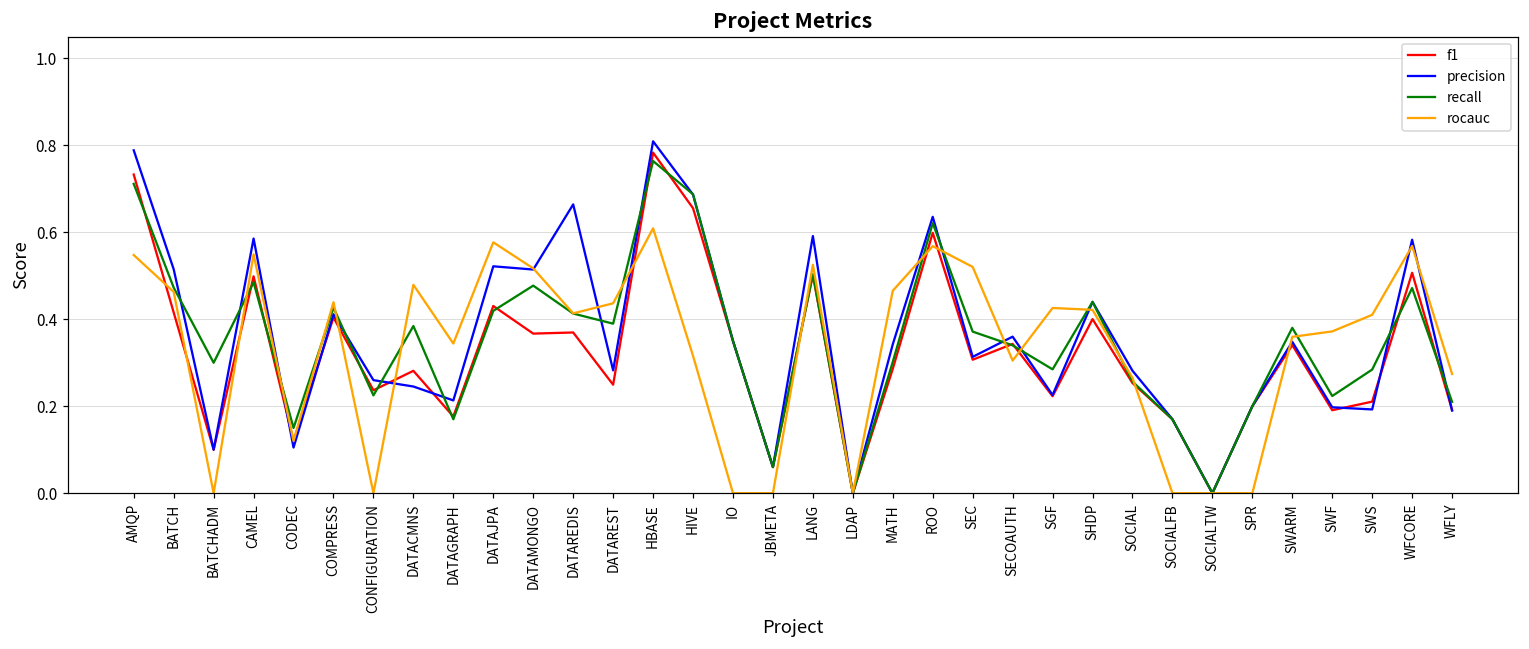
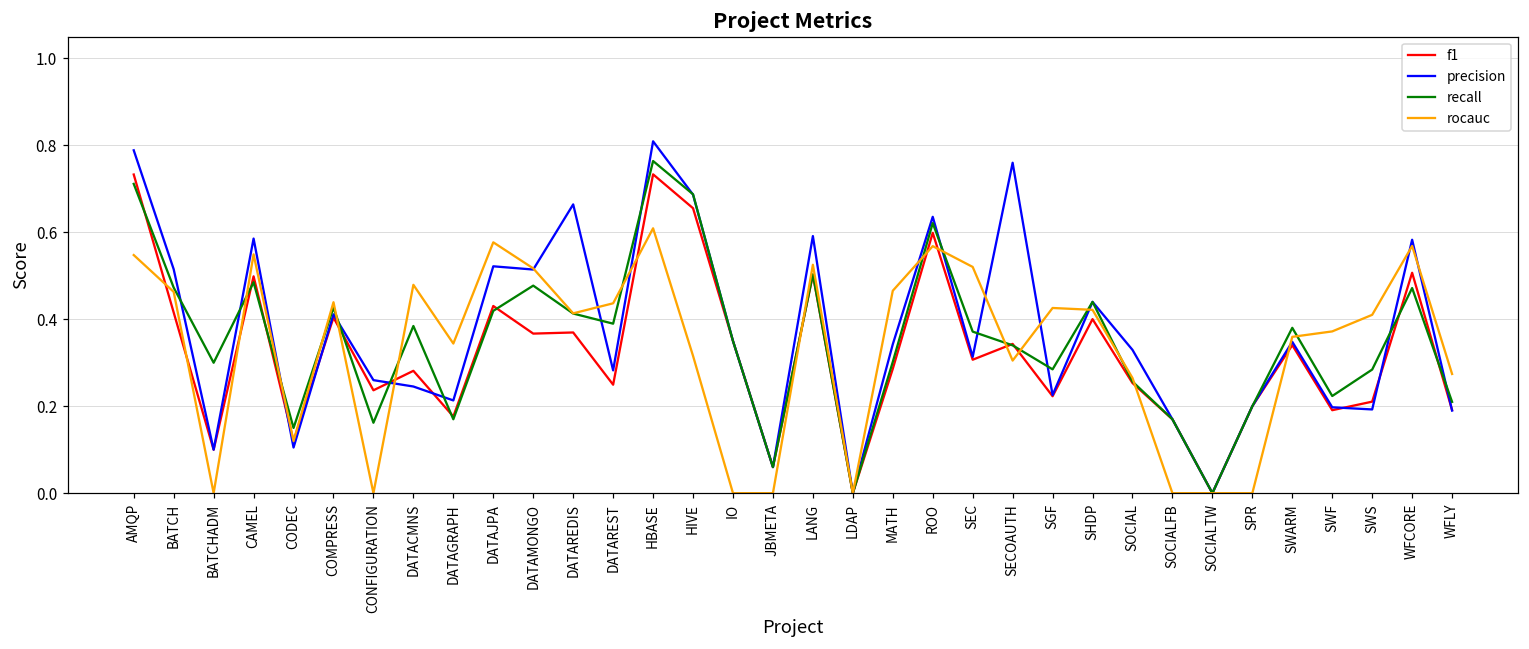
  {
    "f1": {
      "AMQP": 0.73,
      "BATCH": 0.42,
      "CAMEL": 0.50,
      "COMPRESS": 0.40,
      "CONFIGURATION": 0.24,
      "DATACMNS": 0.28,
      "DATAJPA": 0.43,
      "DATAMONGO": 0.37,
      "DATAREDIS": 0.37,
      "DATAREST": 0.25,
-     "HBASE": 0.78,
+     "HBASE": 0.73,
      "HIVE": 0.66,
      "MATH": 0.29,
      "ROO": 0.60,
      "SEC": 0.31,
      "SHDP": 0.40,
      "SWARM": 0.34,
      "SWF": 0.19,
      "SWS": 0.21,
      "WFCORE": 0.51
    },
    "precision": {
      "AMQP": 0.79,
      "BATCH": 0.52,
      "CAMEL": 0.59,
      "CODEC": 0.11,
      "COMPRESS": 0.41,
      "CONFIGURATION": 0.26,
      "DATACMNS": 0.25,
      "DATAGRAPH": 0.21,
      "DATAJPA": 0.52,
      "DATAREDIS": 0.66,
      "DATAREST": 0.28,
      "HBASE": 0.81,
      "LANG": 0.59,
      "MATH": 0.34,
      "ROO": 0.64,
      "SEC": 0.31,
-     "SECOAUTH": 0.36,
-     "SOCIAL": 0.28,
+     "SECOAUTH": 0.76,
+     "SOCIAL": 0.33,
      "SWARM": 0.35,
      "SWF": 0.20,
      "SWS": 0.19,
      "WFCORE": 0.58
    },
    "recall": {
      "AMQP": 0.71,
      "BATCH": 0.47,
      "BATCHADM": 0.30,
      "CAMEL": 0.49,
      "CODEC": 0.15,
      "COMPRESS": 0.43,
-     "CONFIGURATION": 0.23,
+     "CONFIGURATION": 0.16,
      "DATACMNS": 0.38,
      "DATAJPA": 0.42,
      "DATAMONGO": 0.48,
      "DATAREST": 0.39,
      "HBASE": 0.76,
      "MATH": 0.30,
      "ROO": 0.62,
      "SEC": 0.37,
      "SGF": 0.28,
      "SWARM": 0.38,
      "SWF": 0.22,
      "SWS": 0.28,
      "WFCORE": 0.47,
      "WFLY": 0.21
    },
    "rocauc": {
      "AMQP": 0.55,
      "BATCH": 0.46,
      "BATCHADM": 0.00,
      "CAMEL": 0.55,
      "COMPRESS": 0.44,
      "CONFIGURATION": 0.00,
      "DATACMNS": 0.48,
      "DATAGRAPH": 0.34,
      "DATAJPA": 0.58,
      "DATAREST": 0.44,
      "HBASE": 0.61,
      "HIVE": 0.32,
      "IO": 0.00,
      "JBMETA": 0.00,
      "LANG": 0.53,
      "MATH": 0.47,
      "ROO": 0.57,
      "SEC": 0.52,
      "SECOAUTH": 0.31,
      "SGF": 0.43,
      "SHDP": 0.42,
      "SOCIAL": 0.27,
      "SOCIALFB": 0.00,
      "SPR": 0.00,
      "SWARM": 0.36,
      "SWF": 0.37,
      "SWS": 0.41,
      "WFCORE": 0.57,
      "WFLY": 0.27
    }
  }
